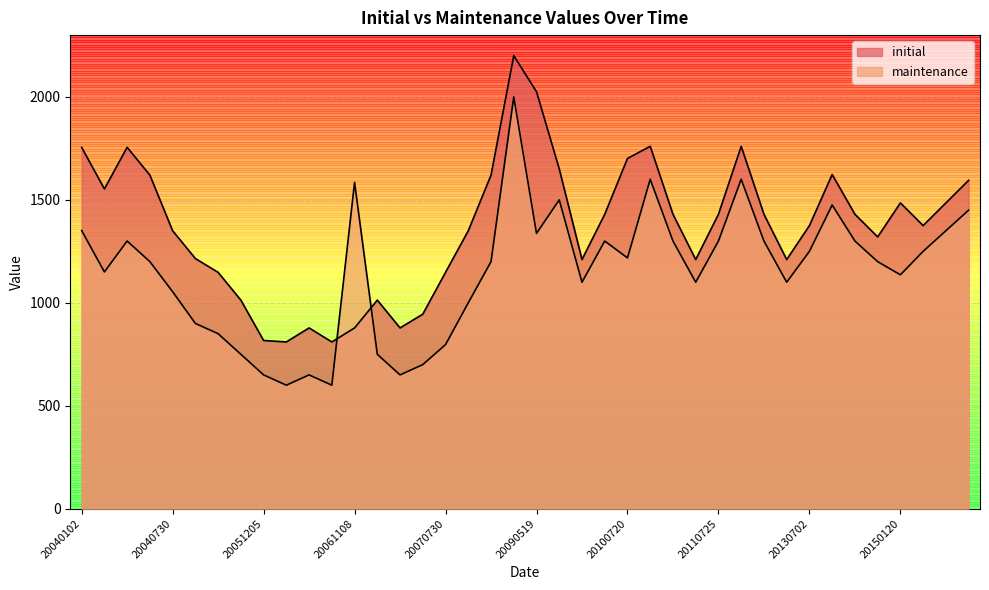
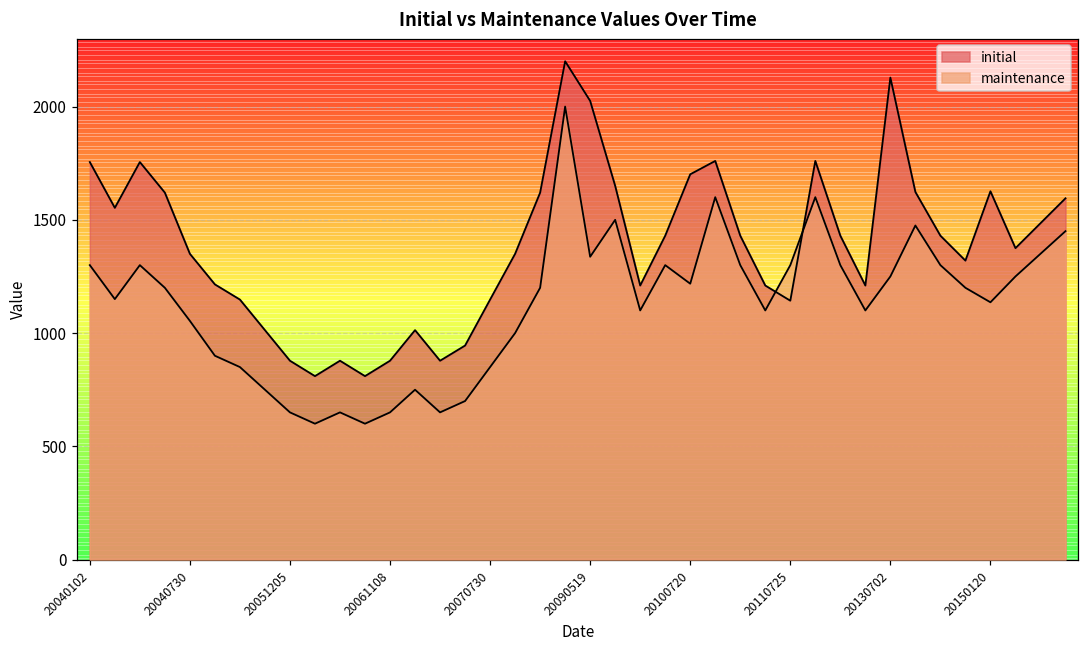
  {
    "initial": {
      "20040102": 1760,
      "20040730": 1350,
-     "20051205": 820,
+     "20051205": 880,
      "20061108": 880,
      "20070730": 1150,
      "20090519": 2030,
      "20100720": 1700,
-     "20110725": 1430,
-     "20130702": 1380,
-     "20150120": 1490
+     "20110725": 1140,
+     "20130702": 2130,
+     "20150120": 1630
    },
    "maintenance": {
-     "20040102": 1350,
+     "20040102": 1300,
      "20040730": 1050,
      "20051205": 650,
-     "20061108": 1590,
-     "20070730": 800,
+     "20061108": 650,
+     "20070730": 850,
      "20090519": 1340,
      "20100720": 1220,
      "20110725": 1300,
      "20130702": 1250,
      "20150120": 1140
    }
  }
